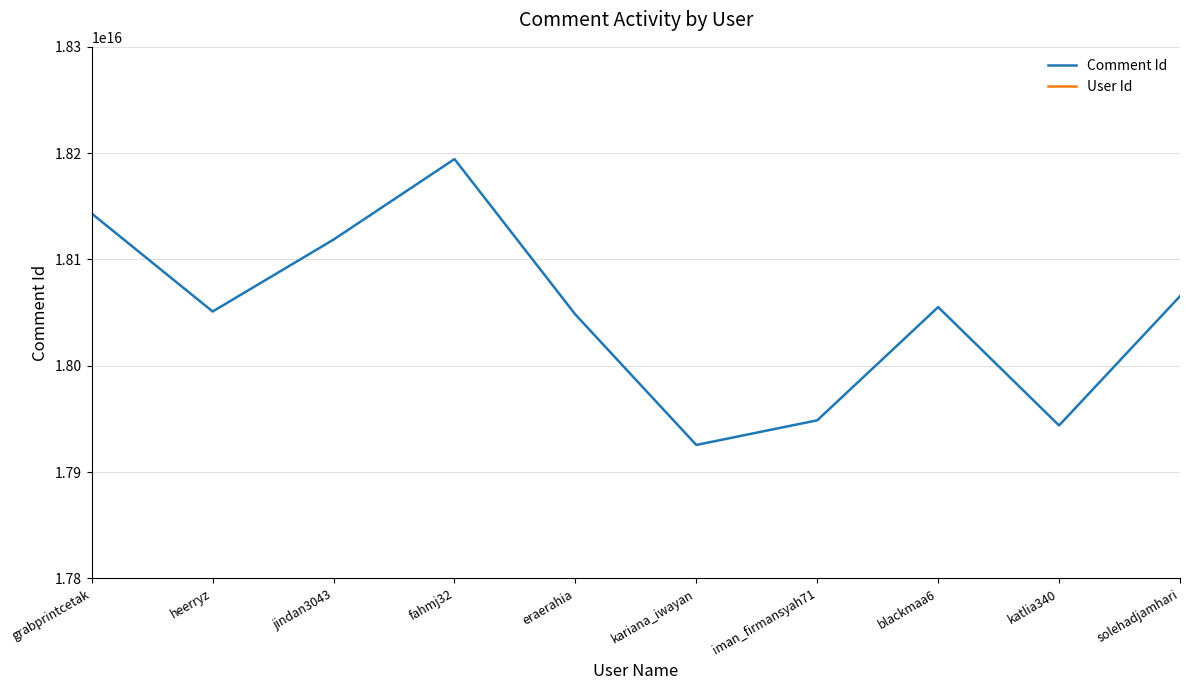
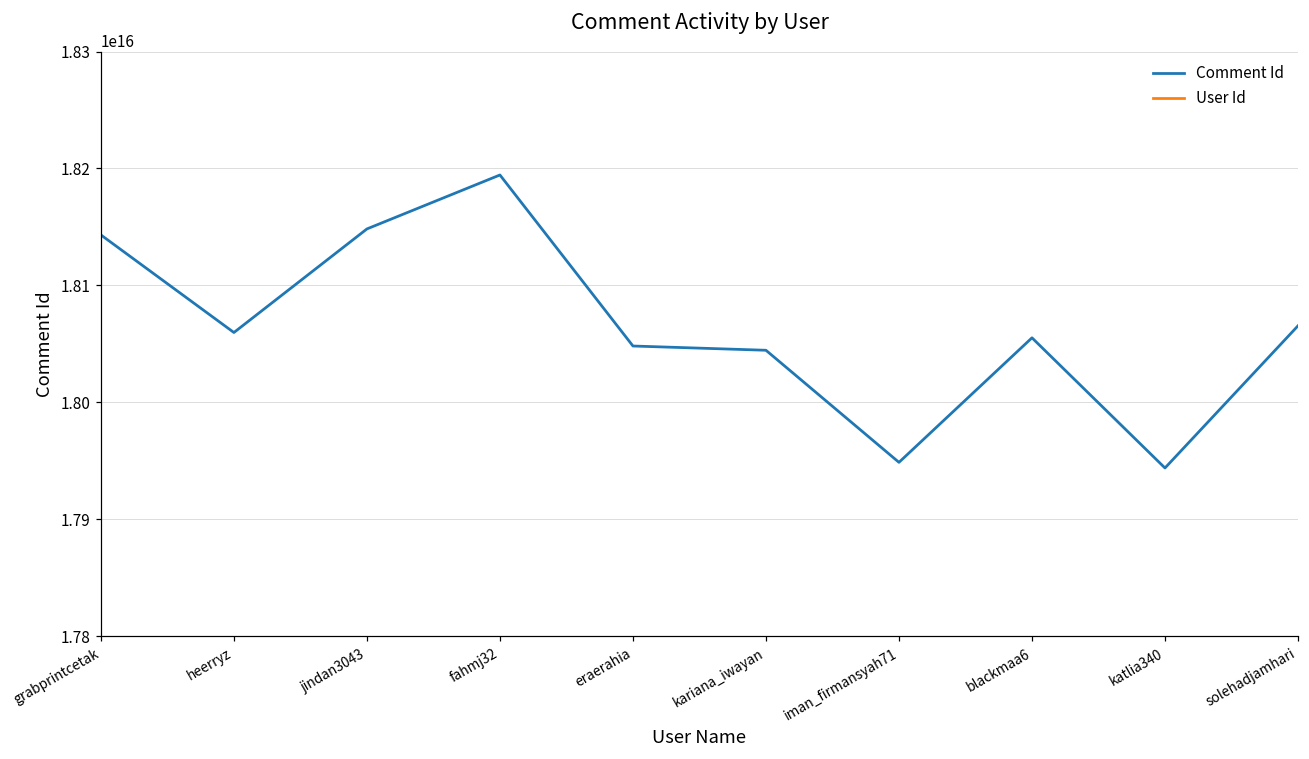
  {
    "Comment Id": {
      "grabprintcetak": 18143000000000000,
-     "heerryz": 18051000000000000,
-     "jindan3043": 18119000000000000,
+     "heerryz": 18060000000000000,
+     "jindan3043": 18148000000000000,
      "fahmj32": 18194000000000000,
      "eraerahia": 18048000000000000,
-     "kariana_iwayan": 17926000000000000,
+     "kariana_iwayan": 18045000000000000,
      "iman_firmansyah71": 17949000000000000,
      "blackmaa6": 18055000000000000,
      "katlia340": 17944000000000000,
      "solehadjamhari": 18065000000000000
    }
  }
